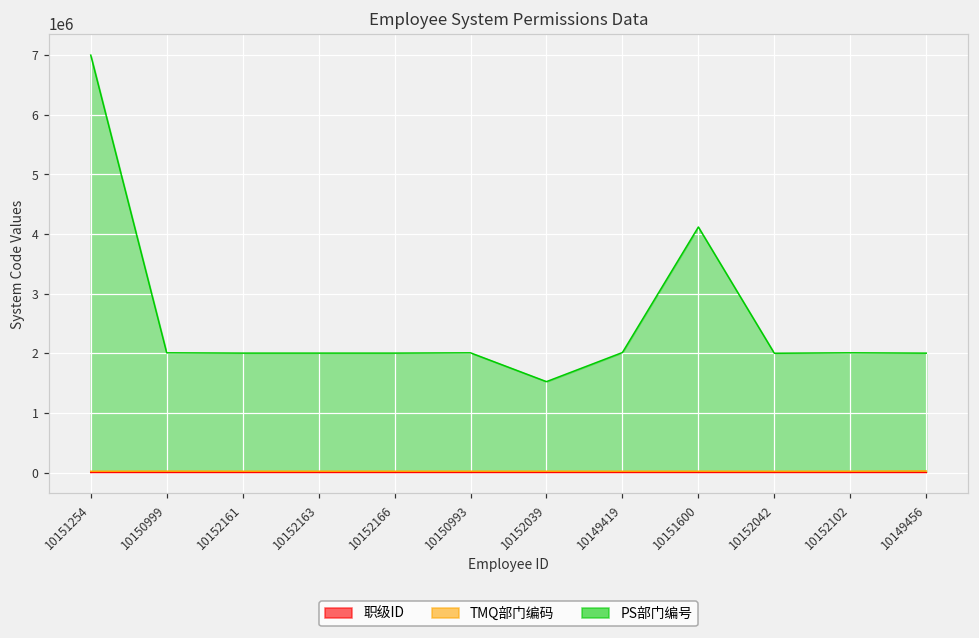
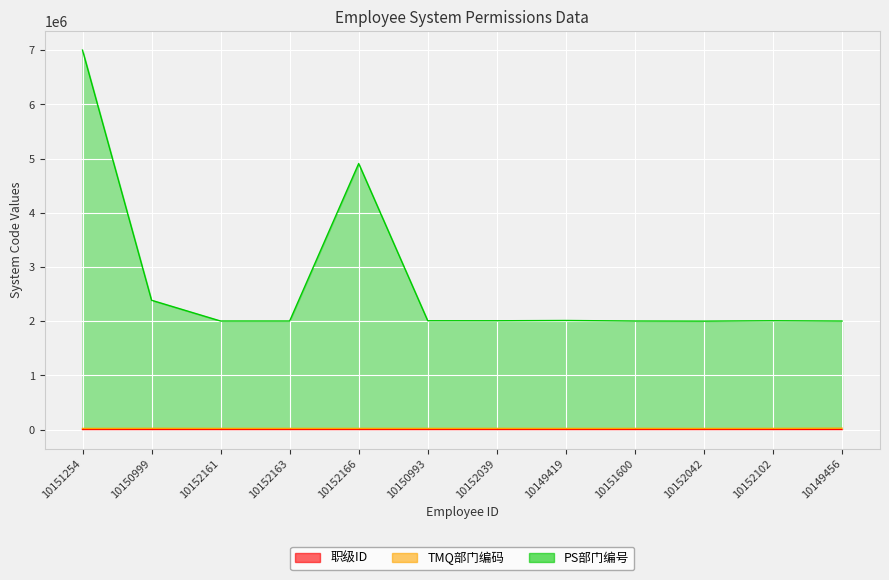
  {
    "PS部门编号": {
      "10151254": 7000000,
-     "10150999": 2000000,
+     "10150999": 2400000,
      "10152161": 2000000,
      "10152163": 2000000,
-     "10152166": 2000000,
+     "10152166": 4900000,
      "10150993": 2000000,
-     "10152039": 1500000,
+     "10152039": 2000000,
      "10149419": 2000000,
-     "10151600": 4100000,
+     "10151600": 2000000,
      "10152042": 2000000,
      "10152102": 2000000,
      "10149456": 2000000
    }
  }
